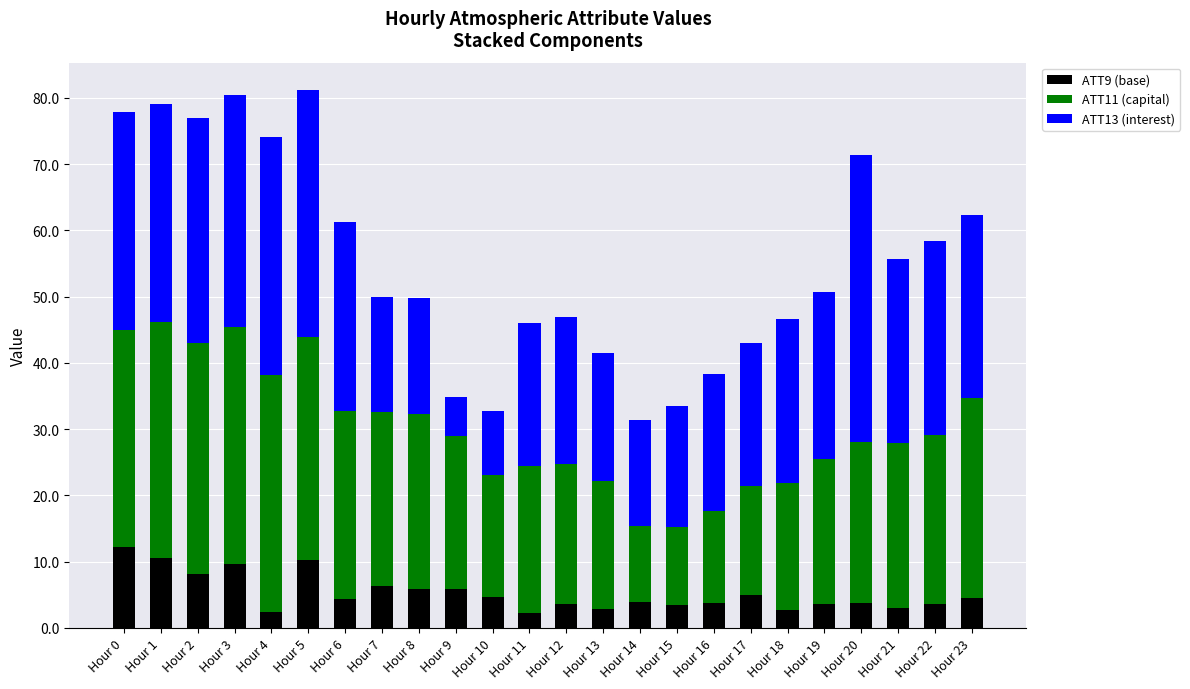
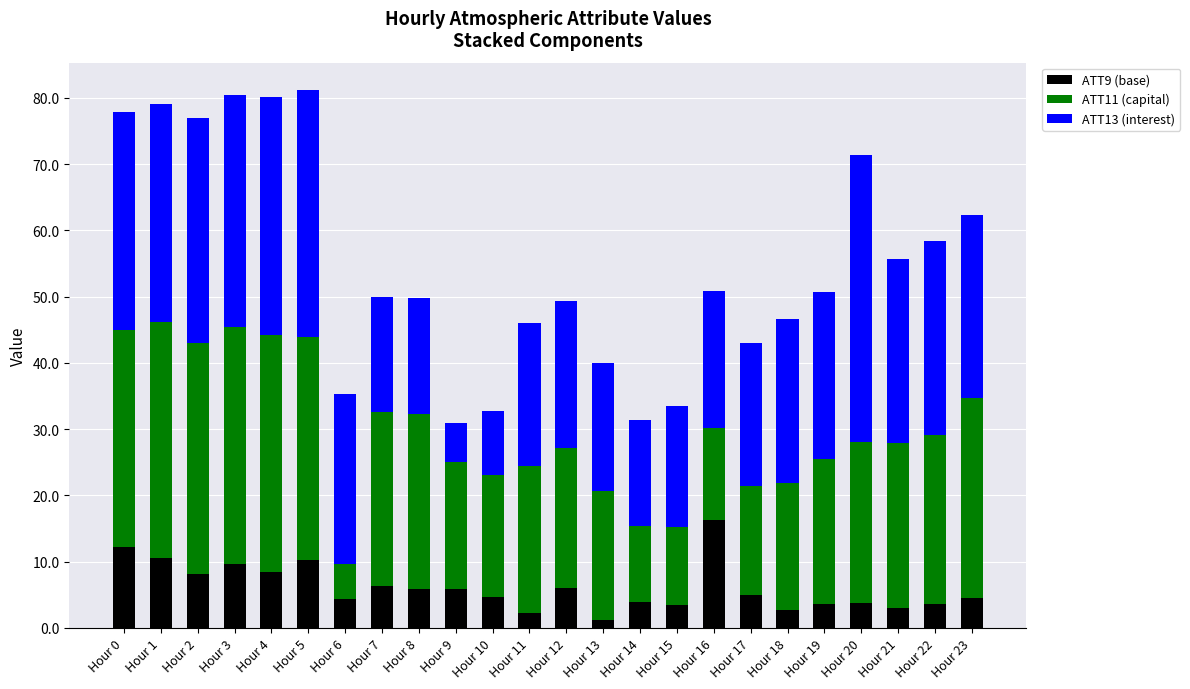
  {
    "ATT9 (base)": {
      "Hour 0": 12,
      "Hour 1": 11,
      "Hour 2": 8,
      "Hour 3": 10,
-     "Hour 4": 2,
+     "Hour 4": 8,
      "Hour 5": 10,
      "Hour 6": 4,
      "Hour 7": 6,
      "Hour 8": 6,
      "Hour 9": 6,
      "Hour 10": 5,
      "Hour 11": 2,
-     "Hour 12": 4,
-     "Hour 13": 3,
+     "Hour 12": 6,
+     "Hour 13": 1,
      "Hour 14": 4,
      "Hour 15": 3,
-     "Hour 16": 4,
+     "Hour 16": 16,
      "Hour 17": 5,
      "Hour 18": 3,
      "Hour 19": 4,
      "Hour 20": 4,
      "Hour 21": 3,
      "Hour 22": 4,
      "Hour 23": 5
    },
    "ATT11 (capital)": {
      "Hour 0": 33,
      "Hour 1": 36,
      "Hour 2": 35,
      "Hour 3": 36,
      "Hour 4": 36,
      "Hour 5": 34,
-     "Hour 6": 28,
+     "Hour 6": 5,
      "Hour 7": 26,
      "Hour 8": 26,
-     "Hour 9": 23,
+     "Hour 9": 19,
      "Hour 10": 18,
      "Hour 11": 22,
      "Hour 12": 21,
      "Hour 13": 19,
      "Hour 14": 11,
      "Hour 15": 12,
      "Hour 16": 14,
      "Hour 17": 16,
      "Hour 18": 19,
      "Hour 19": 22,
      "Hour 20": 24,
      "Hour 21": 25,
      "Hour 22": 26,
      "Hour 23": 30
    },
    "ATT13 (interest)": {
      "Hour 0": 33,
      "Hour 1": 33,
      "Hour 2": 34,
      "Hour 3": 35,
      "Hour 4": 36,
      "Hour 5": 37,
-     "Hour 6": 28,
+     "Hour 6": 26,
      "Hour 7": 17,
      "Hour 8": 18,
      "Hour 9": 6,
      "Hour 10": 10,
      "Hour 11": 22,
      "Hour 12": 22,
      "Hour 13": 19,
      "Hour 14": 16,
      "Hour 15": 18,
      "Hour 16": 21,
      "Hour 17": 22,
      "Hour 18": 25,
      "Hour 19": 25,
      "Hour 20": 43,
      "Hour 21": 28,
      "Hour 22": 29,
      "Hour 23": 28
    }
  }
